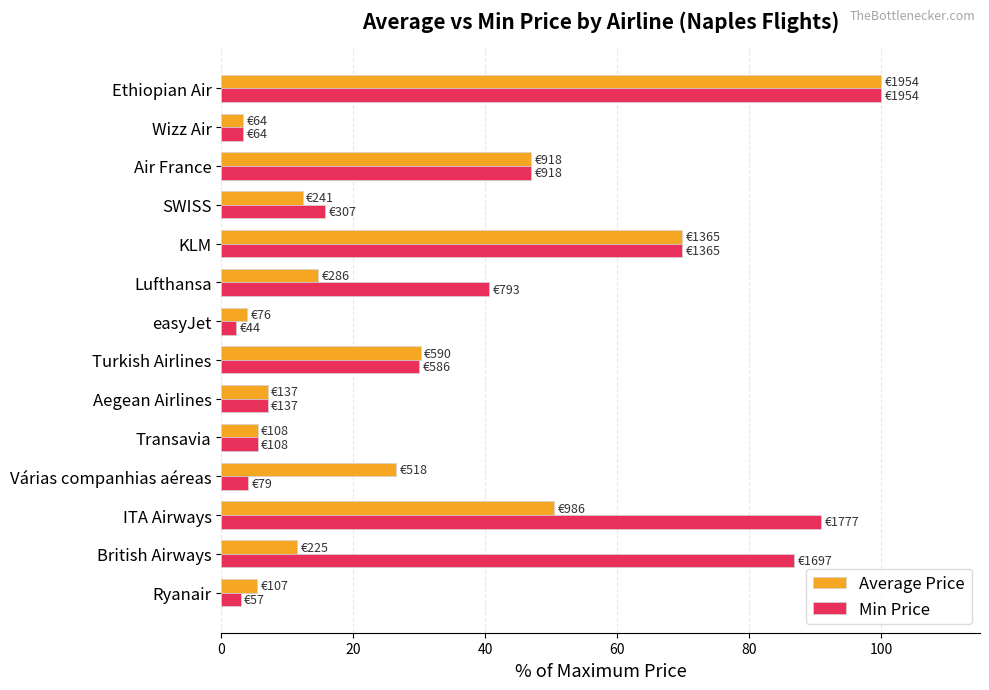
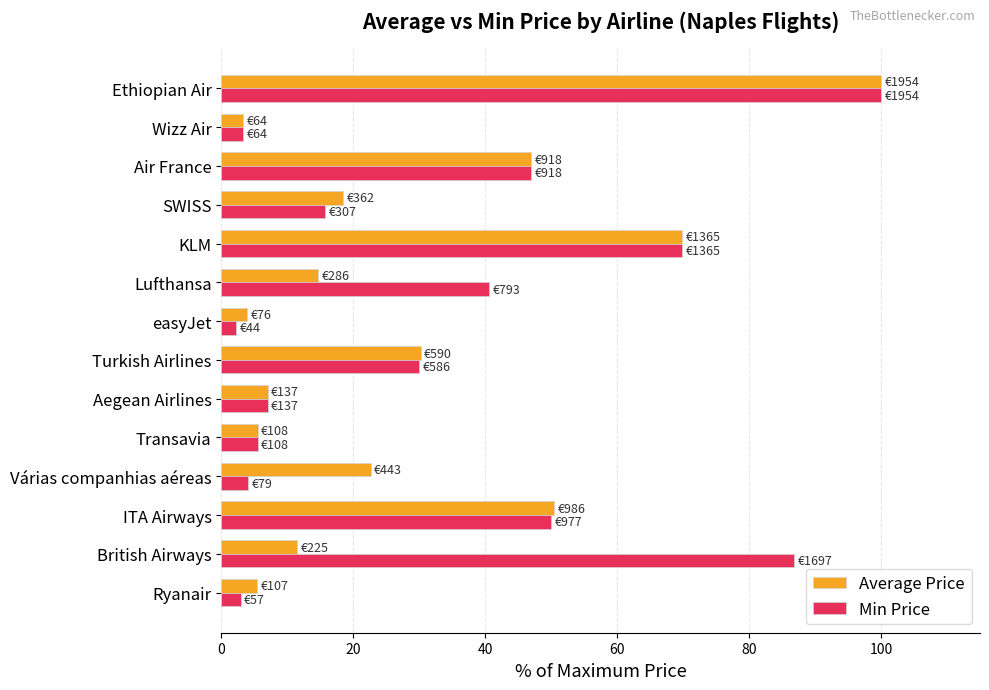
  {
    "Average Price": {
-     "SWISS": "€241",
-     "Várias companhias aéreas": "€518"
+     "SWISS": "€362",
+     "Várias companhias aéreas": "€443"
    },
    "Min Price": {
-     "ITA Airways": "€1777"
+     "ITA Airways": "€977"
    }
  }
